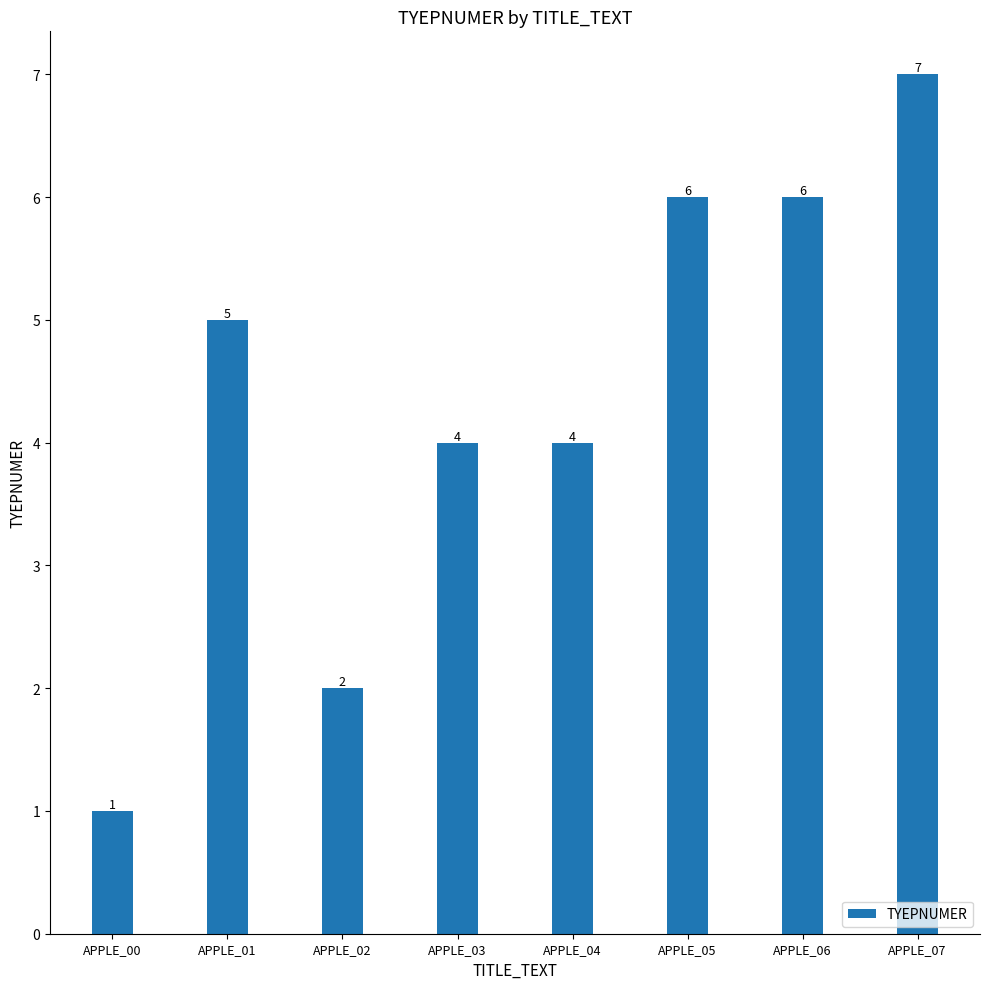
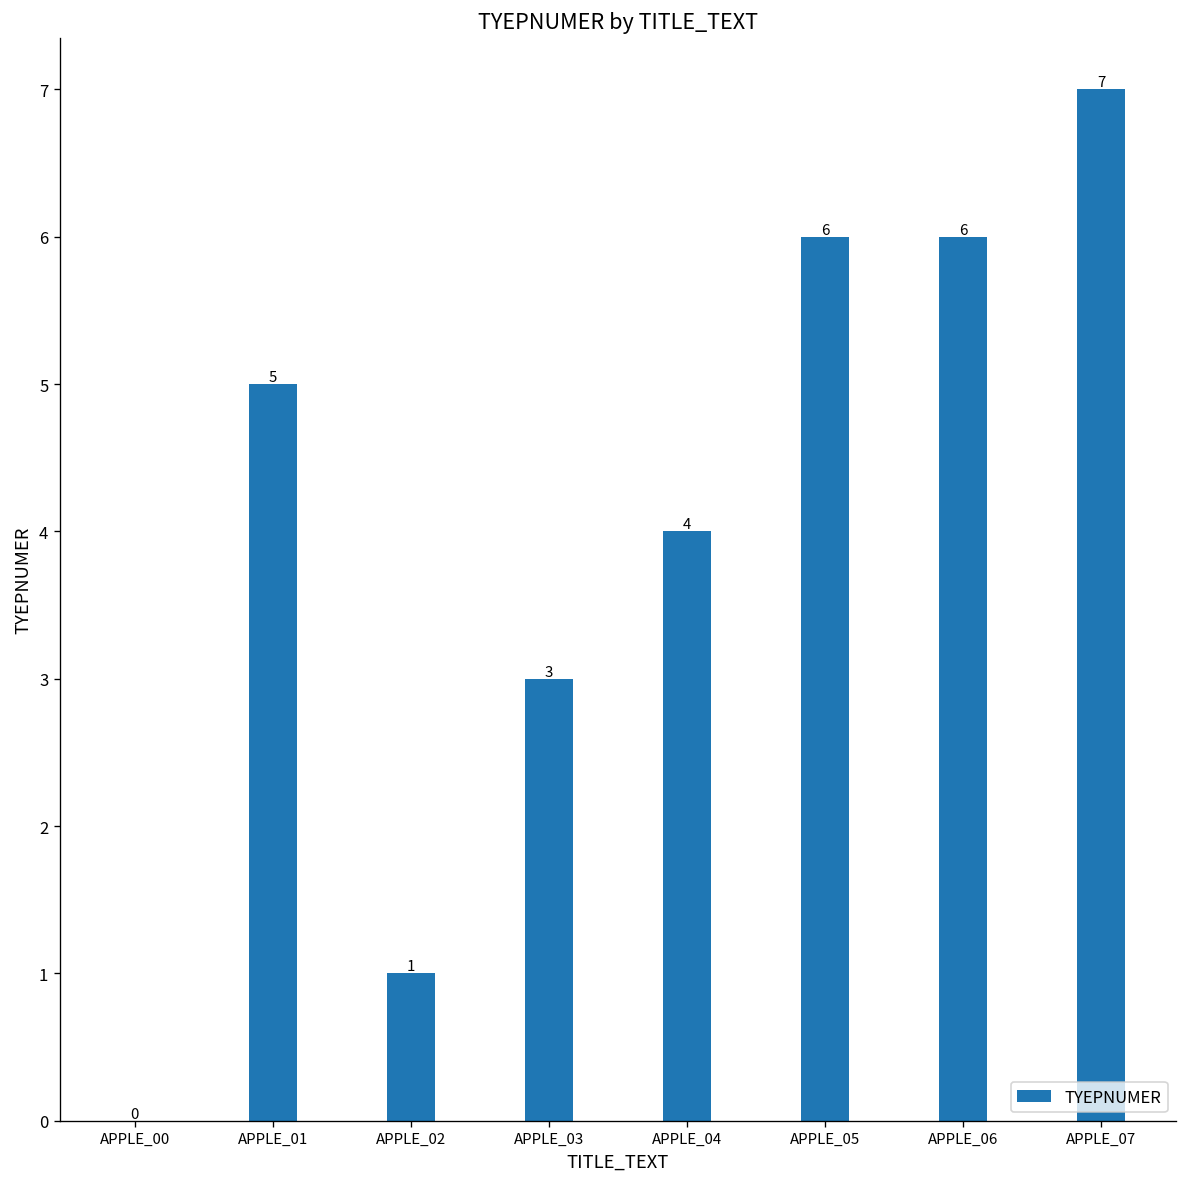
  {
-   "APPLE_00": 1,
+   "APPLE_00": 0,
    "APPLE_01": 5,
-   "APPLE_02": 2,
-   "APPLE_03": 4,
+   "APPLE_02": 1,
+   "APPLE_03": 3,
    "APPLE_04": 4,
    "APPLE_05": 6,
    "APPLE_06": 6,
    "APPLE_07": 7
  }
